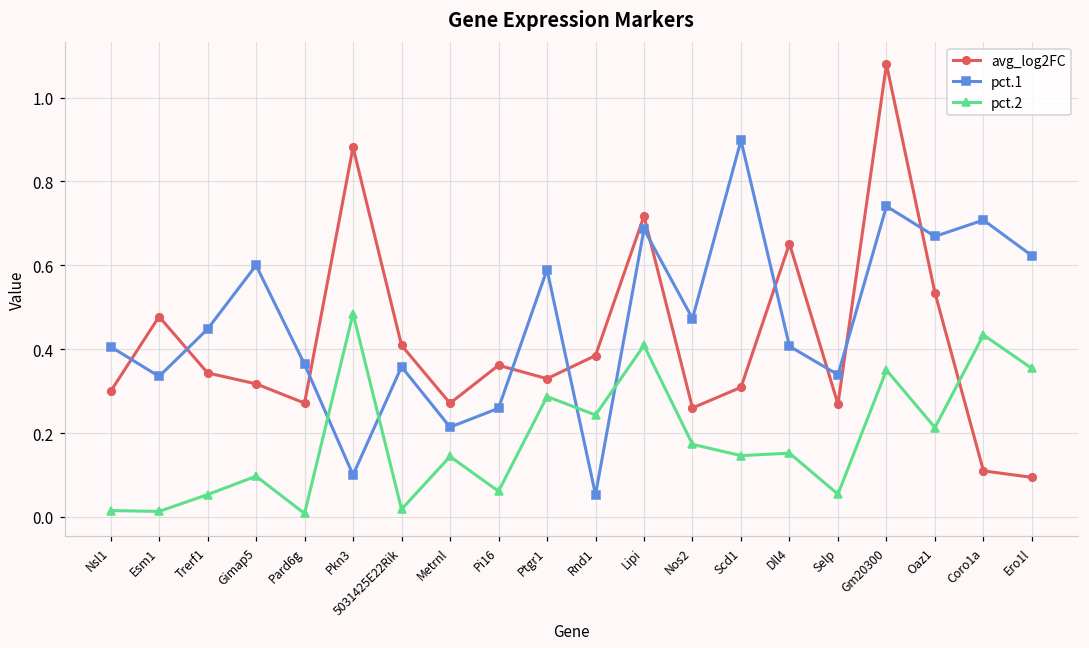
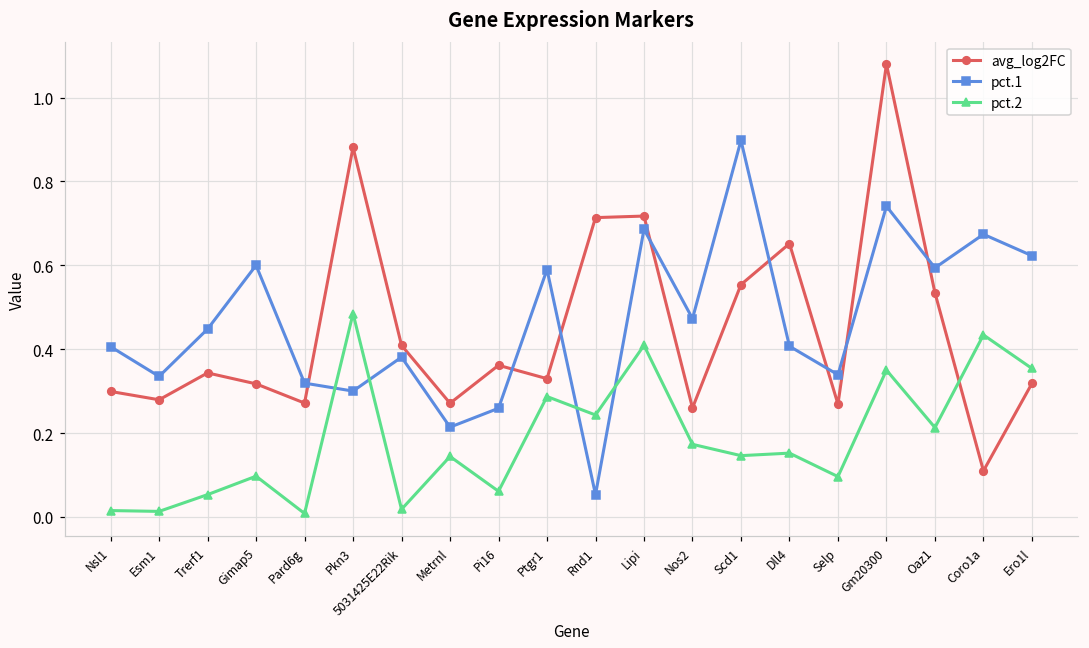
  {
    "avg_log2FC": {
      "Nsl1": 0.30,
-     "Esm1": 0.48,
+     "Esm1": 0.28,
      "Trerf1": 0.34,
      "Gimap5": 0.32,
      "Pard6g": 0.27,
      "Pkn3": 0.88,
      "5031425E22Rik": 0.41,
      "Metrnl": 0.27,
      "Pi16": 0.36,
      "Ptgr1": 0.33,
-     "Rnd1": 0.38,
+     "Rnd1": 0.71,
      "Lipi": 0.72,
      "Nos2": 0.26,
-     "Scd1": 0.31,
+     "Scd1": 0.55,
      "Dll4": 0.65,
      "Selp": 0.27,
      "Gm20300": 1.08,
      "Oaz1": 0.53,
      "Coro1a": 0.11,
-     "Ero1l": 0.09
+     "Ero1l": 0.32
    },
    "pct.1": {
      "Nsl1": 0.41,
      "Esm1": 0.34,
      "Trerf1": 0.45,
      "Gimap5": 0.60,
-     "Pard6g": 0.36,
-     "Pkn3": 0.1,
-     "5031425E22Rik": 0.36,
+     "Pard6g": 0.32,
+     "Pkn3": 0.3,
+     "5031425E22Rik": 0.38,
      "Metrnl": 0.21,
      "Pi16": 0.26,
      "Ptgr1": 0.59,
      "Rnd1": 0.05,
      "Lipi": 0.69,
      "Nos2": 0.47,
      "Scd1": 0.90,
      "Dll4": 0.41,
      "Selp": 0.34,
      "Gm20300": 0.74,
-     "Oaz1": 0.67,
-     "Coro1a": 0.71,
+     "Oaz1": 0.59,
+     "Coro1a": 0.67,
      "Ero1l": 0.62
    },
    "pct.2": {
      "Nsl1": 0.02,
      "Esm1": 0.01,
      "Trerf1": 0.05,
      "Gimap5": 0.10,
      "Pard6g": 0.01,
      "Pkn3": 0.49,
      "5031425E22Rik": 0.02,
      "Metrnl": 0.14,
      "Pi16": 0.06,
      "Ptgr1": 0.29,
      "Rnd1": 0.24,
      "Lipi": 0.41,
      "Nos2": 0.17,
      "Scd1": 0.15,
      "Dll4": 0.15,
-     "Selp": 0.05,
+     "Selp": 0.10,
      "Gm20300": 0.35,
      "Oaz1": 0.21,
      "Coro1a": 0.43,
      "Ero1l": 0.35
    }
  }
